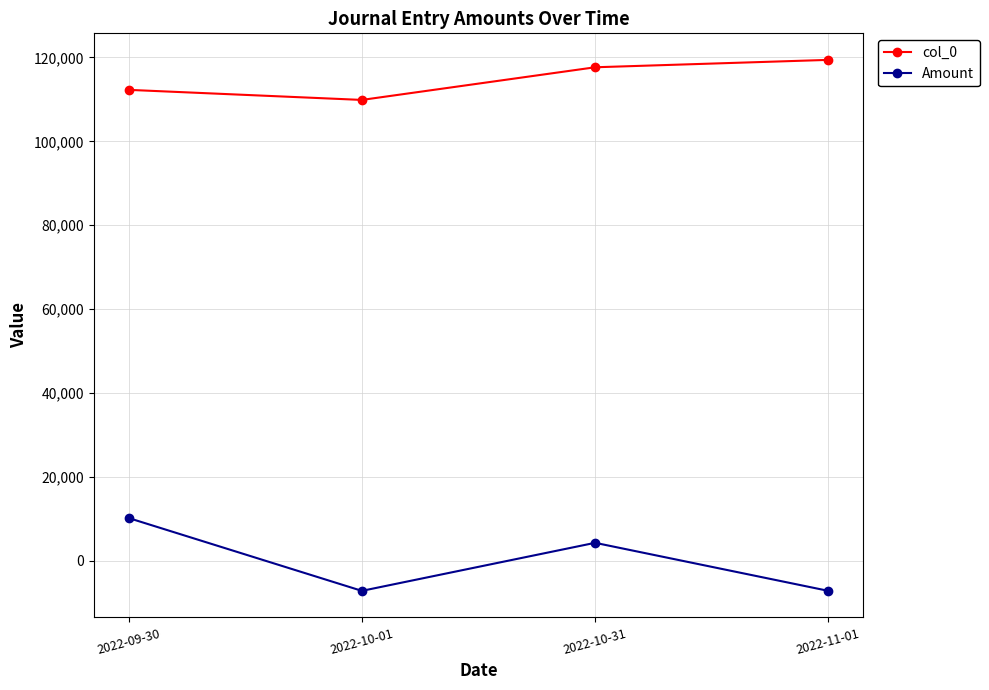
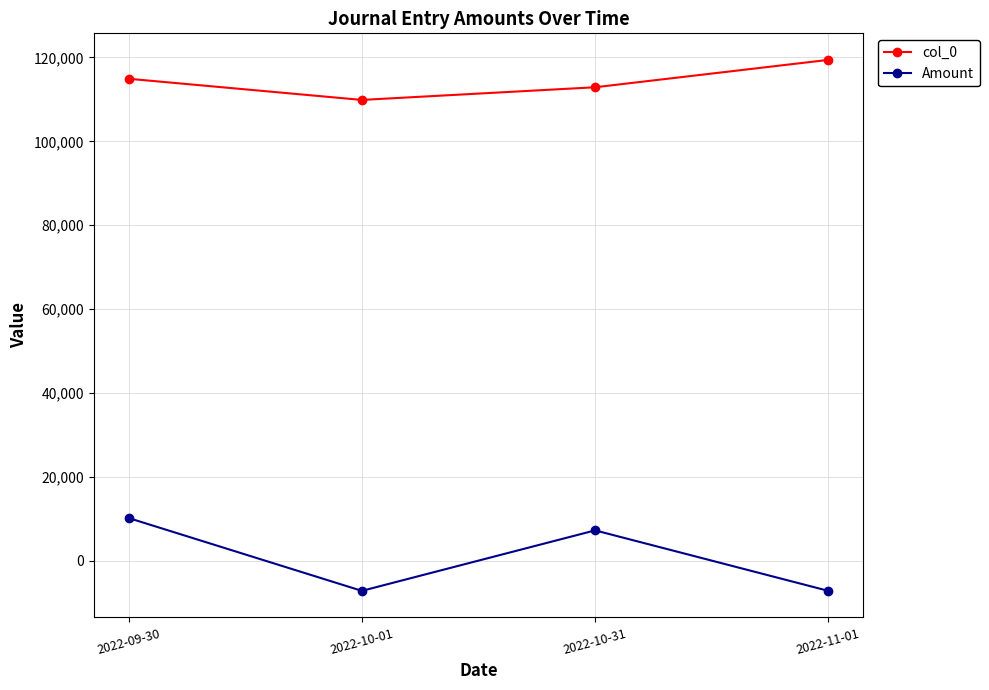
  {
    "col_0": {
-     "2022-09-30": "112,000",
+     "2022-09-30": "115,000",
      "2022-10-01": "110,000",
-     "2022-10-31": "118,000",
+     "2022-10-31": "113,000",
      "2022-11-01": "119,000"
    },
    "Amount": {
      "2022-09-30": "10,000",
      "2022-10-01": "-7,000",
-     "2022-10-31": "4,000",
+     "2022-10-31": "7,000",
      "2022-11-01": "-7,000"
    }
  }
